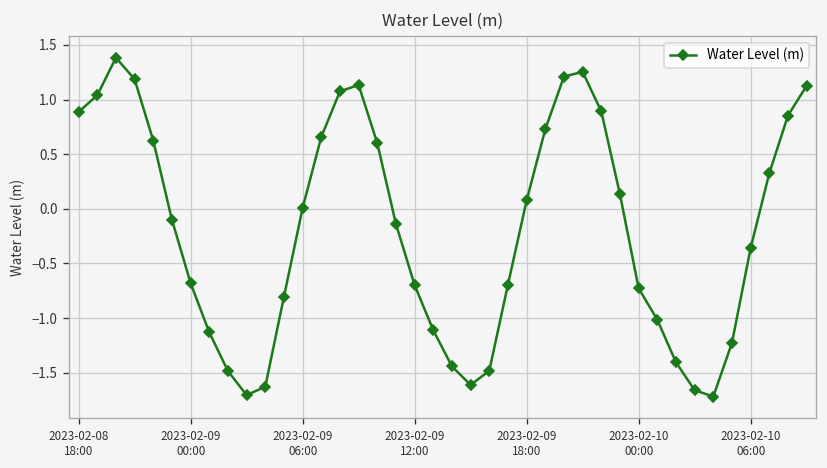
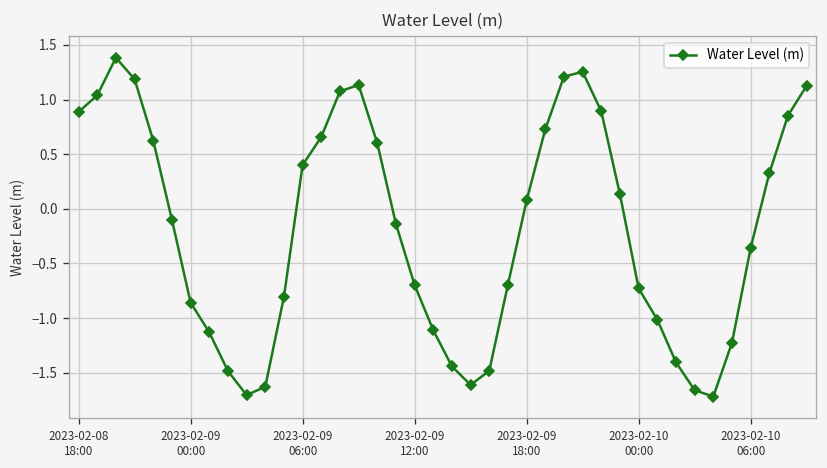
  {
    "2023-02-08 18:00": 0.9,
-   "2023-02-09 00:00": -0.7,
-   "2023-02-09 06:00": 0.0,
+   "2023-02-09 00:00": -0.9,
+   "2023-02-09 06:00": 0.4,
    "2023-02-09 12:00": -0.7,
    "2023-02-09 18:00": 0.1,
    "2023-02-10 00:00": -0.7,
    "2023-02-10 06:00": -0.4
  }
